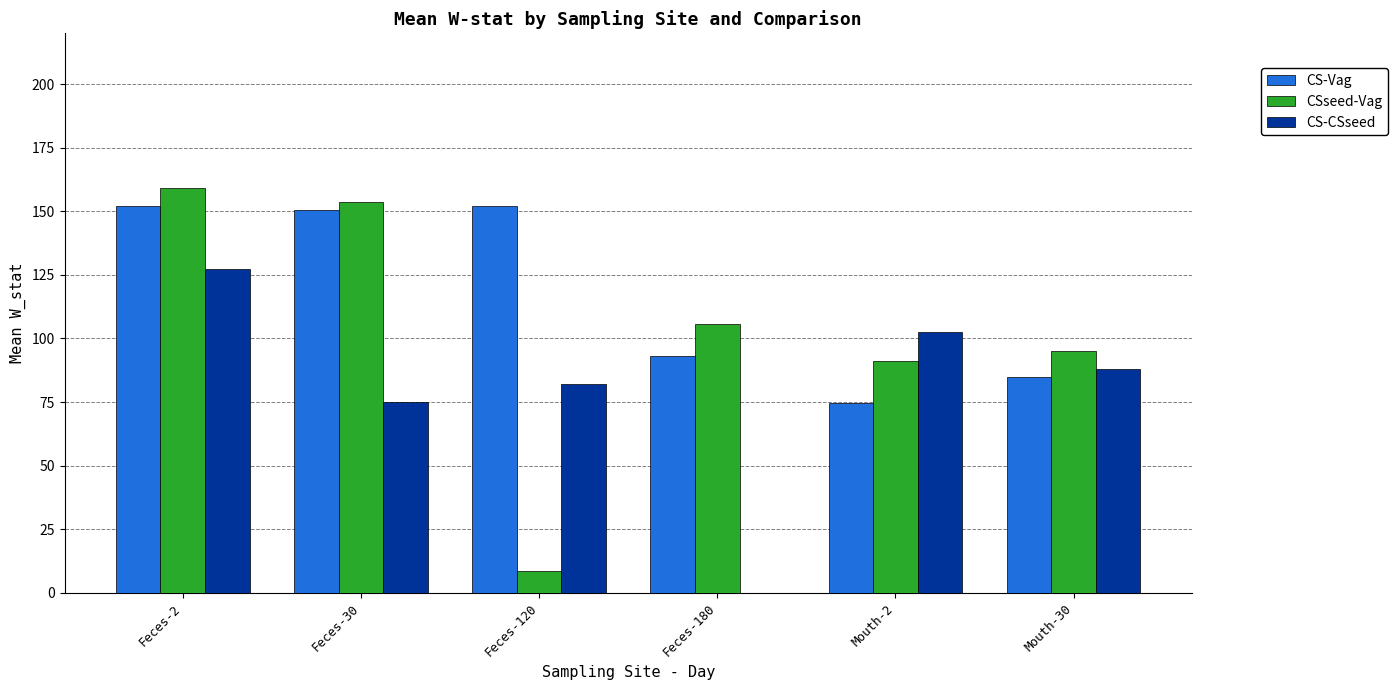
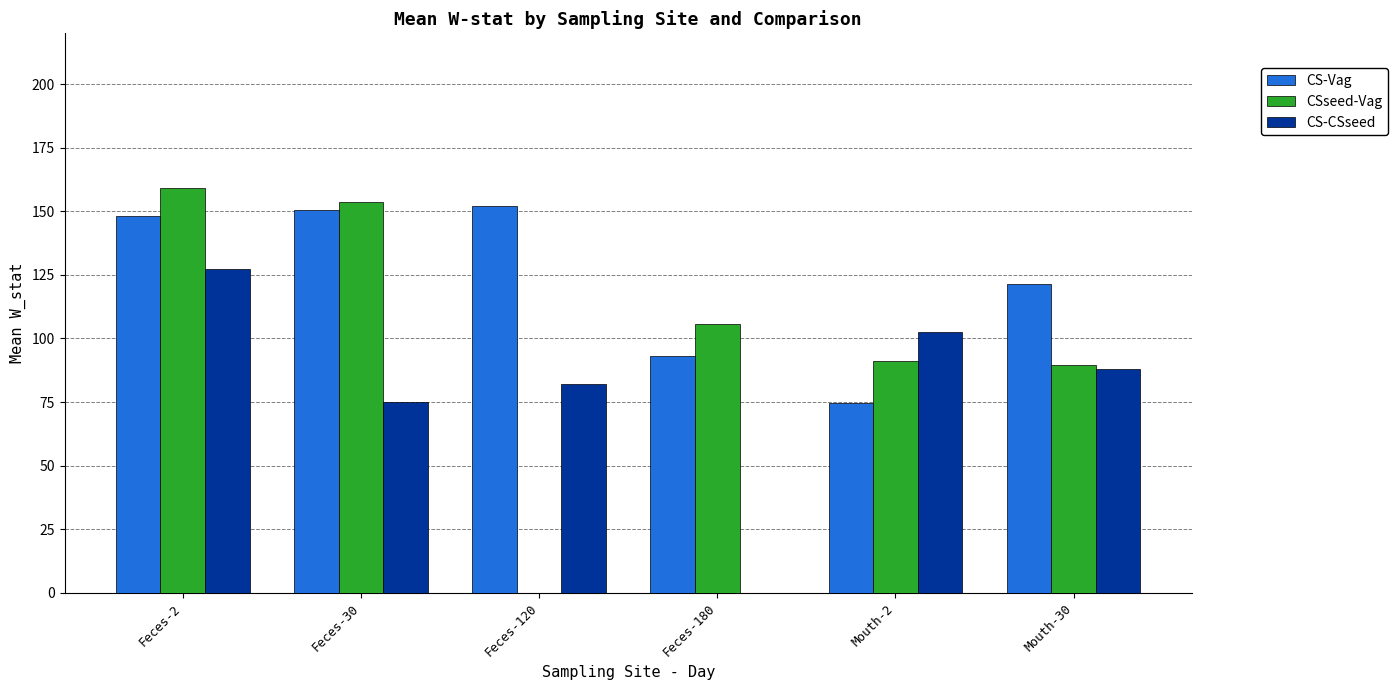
  {
    "CS-Vag": {
-     "Feces-2": 152,
+     "Feces-2": 148,
      "Feces-30": 151,
      "Feces-120": 152,
      "Feces-180": 93,
      "Mouth-2": 75,
-     "Mouth-30": 85
+     "Mouth-30": 121
    },
    "CSseed-Vag": {
      "Feces-2": 159,
      "Feces-30": 154,
-     "Feces-120": 9,
+     "Feces-120": 0,
      "Feces-180": 106,
      "Mouth-2": 91,
-     "Mouth-30": 95
+     "Mouth-30": 90
    },
    "CS-CSseed": {
      "Feces-2": 127,
      "Feces-30": 75,
      "Feces-120": 82,
      "Feces-180": 0,
      "Mouth-2": 103,
      "Mouth-30": 88
    }
  }
